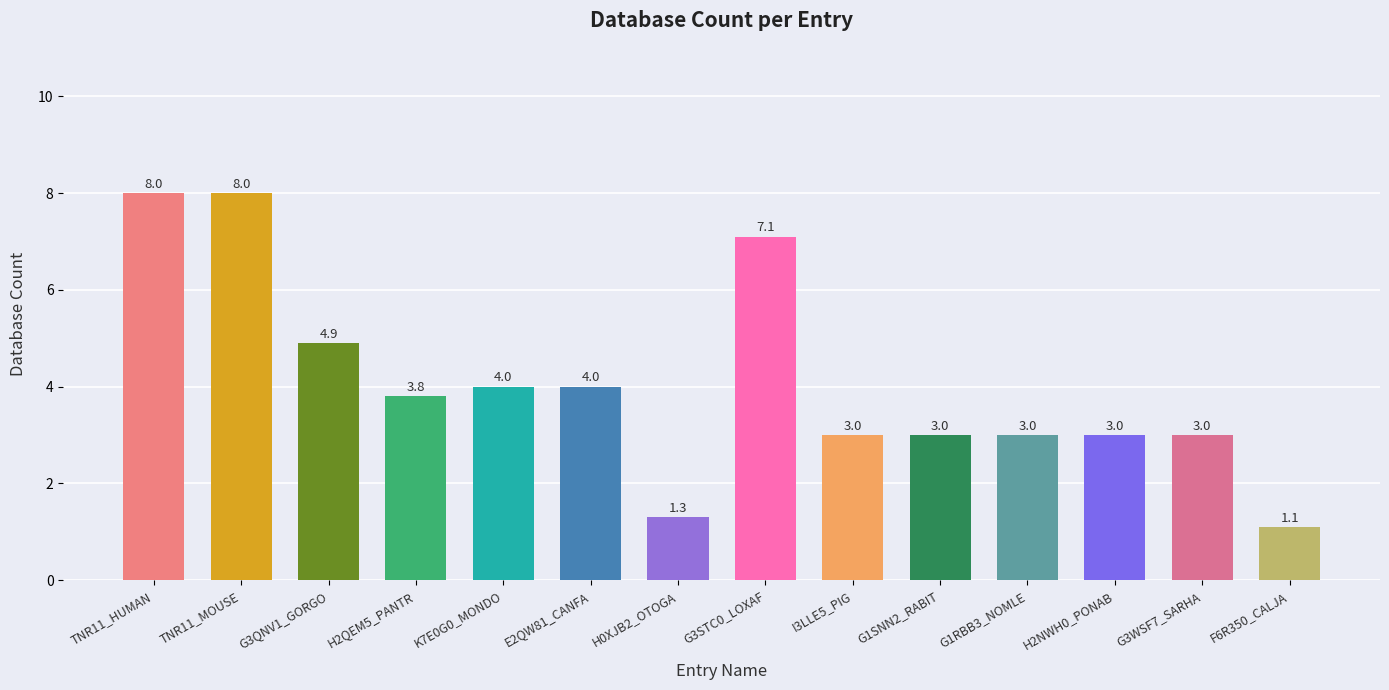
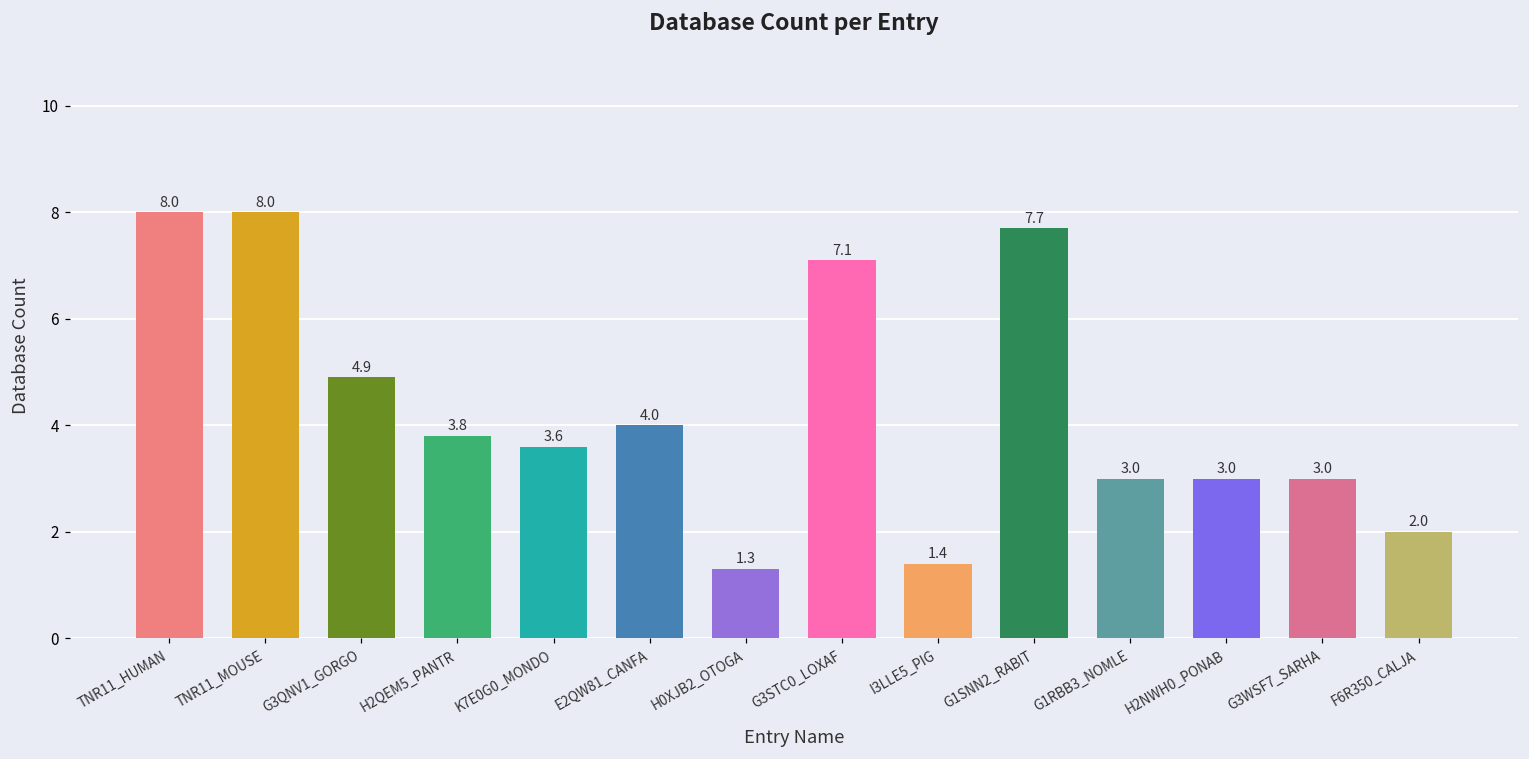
  {
    "TNR11_HUMAN": 8.0,
    "TNR11_MOUSE": 8.0,
    "G3QNV1_GORGO": 4.9,
    "H2QEM5_PANTR": 3.8,
-   "K7E0G0_MONDO": 4.0,
+   "K7E0G0_MONDO": 3.6,
    "E2QW81_CANFA": 4.0,
    "H0XJB2_OTOGA": 1.3,
    "G3STC0_LOXAF": 7.1,
-   "I3LLE5_PIG": 3.0,
-   "G1SNN2_RABIT": 3.0,
+   "I3LLE5_PIG": 1.4,
+   "G1SNN2_RABIT": 7.7,
    "G1RBB3_NOMLE": 3.0,
    "H2NWH0_PONAB": 3.0,
    "G3WSF7_SARHA": 3.0,
-   "F6R350_CALJA": 1.1
+   "F6R350_CALJA": 2.0
  }
